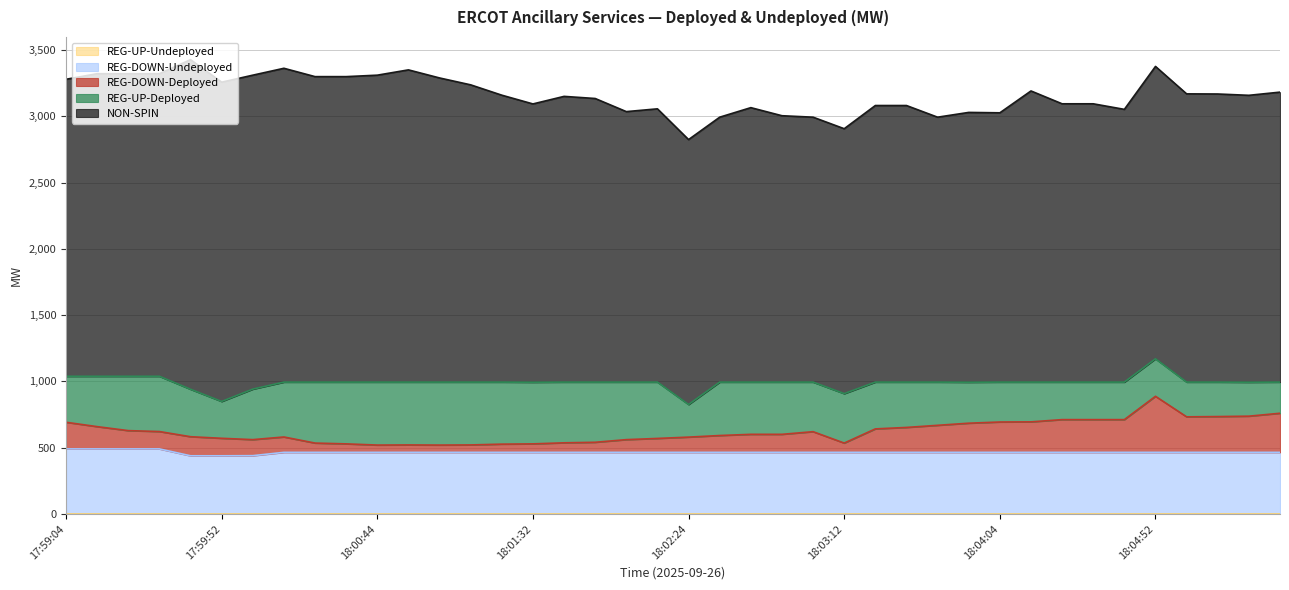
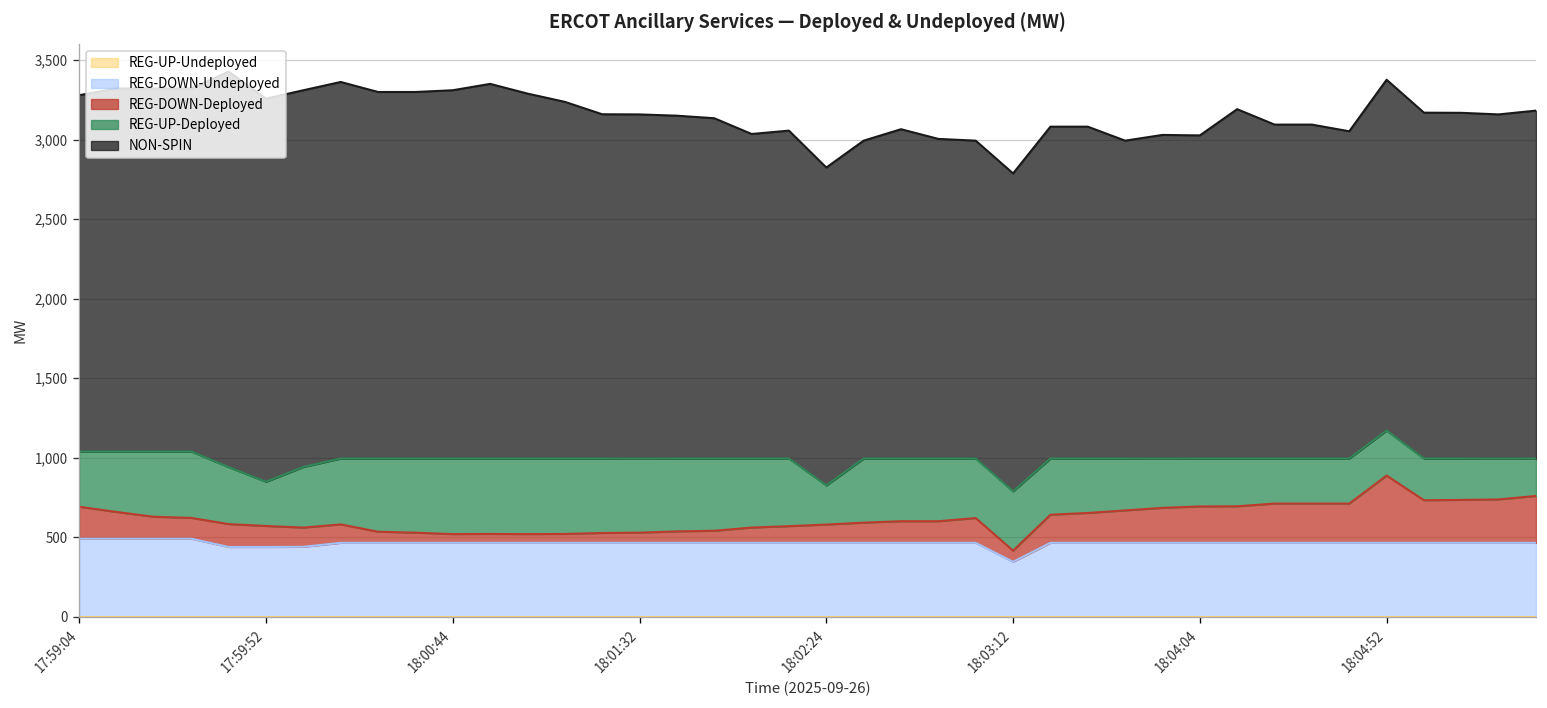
  {
    "REG-UP-Undeployed": {
      "17:59:04": "0",
      "17:59:52": "0",
      "18:00:44": "0",
      "18:01:32": "0",
      "18:02:24": "0",
      "18:03:12": "0",
      "18:04:04": "0",
      "18:04:52": "0"
    },
    "REG-DOWN-Undeployed": {
      "17:59:04": "490",
      "17:59:52": "440",
      "18:00:44": "470",
      "18:01:32": "470",
      "18:02:24": "470",
-     "18:03:12": "470",
+     "18:03:12": "350",
      "18:04:04": "470",
      "18:04:52": "470"
    },
    "REG-DOWN-Deployed": {
      "17:59:04": "200",
      "17:59:52": "130",
      "18:00:44": "60",
      "18:01:32": "60",
      "18:02:24": "120",
      "18:03:12": "70",
      "18:04:04": "230",
      "18:04:52": "420"
    },
    "REG-UP-Deployed": {
      "17:59:04": "350",
      "17:59:52": "280",
      "18:00:44": "480",
      "18:01:32": "470",
      "18:02:24": "250",
      "18:03:12": "370",
      "18:04:04": "300",
      "18:04:52": "280"
    },
    "NON-SPIN": {
      "17:59:04": "2,240",
      "18:00:44": "2,320",
-     "18:01:32": "2,100",
+     "18:01:32": "2,170",
      "18:02:24": "2,000",
      "18:03:12": "2,000",
      "18:04:04": "2,030",
      "18:04:52": "2,210"
    }
  }
